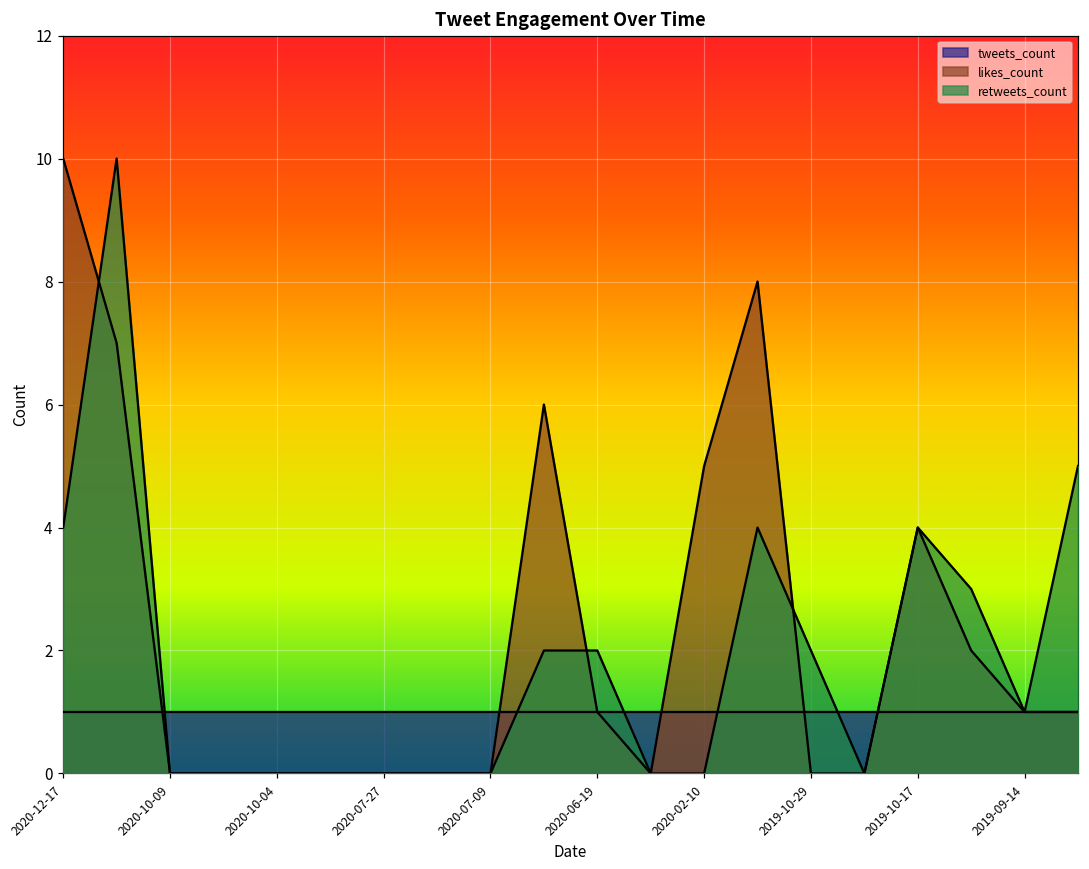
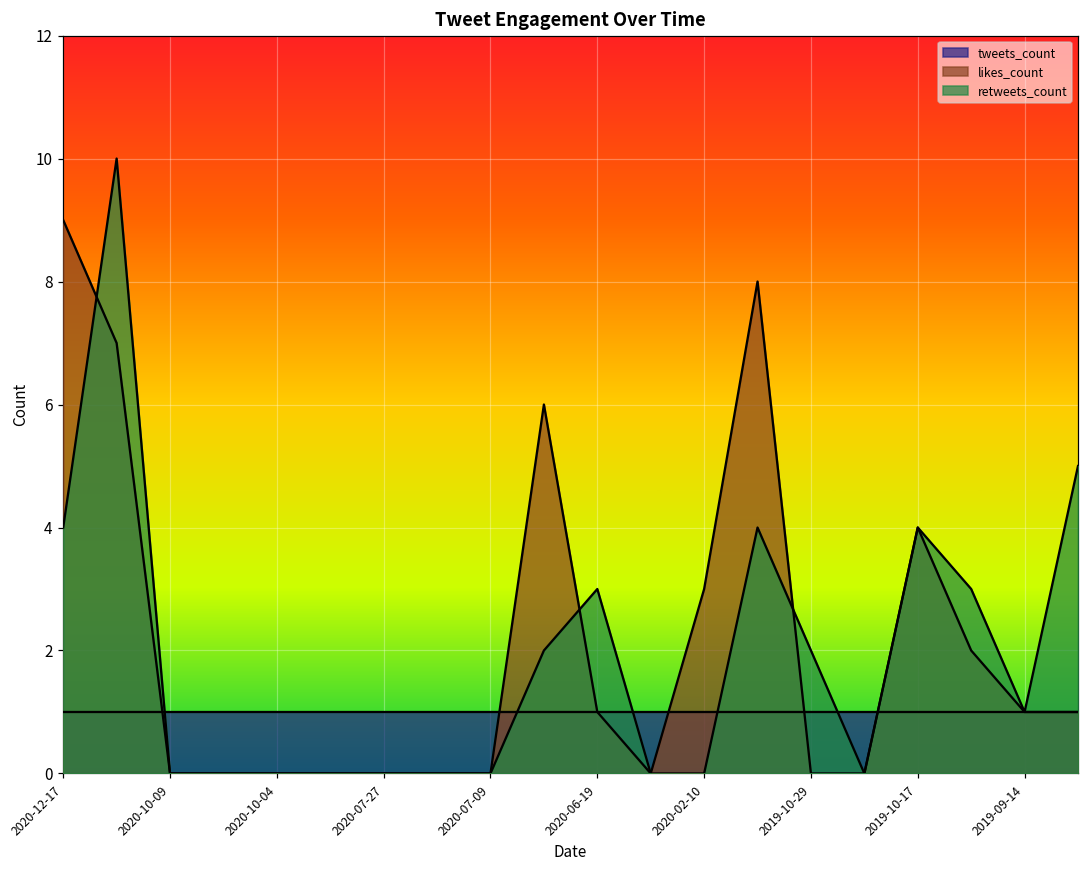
  {
    "tweets_count": {
      "2020-12-17": 1,
      "2020-10-09": 1,
      "2020-10-04": 1,
      "2020-07-27": 1,
      "2020-02-10": 1,
      "2019-10-29": 1,
      "2019-10-17": 1
    },
    "likes_count": {
-     "2020-12-17": 10,
-     "2020-02-10": 5,
+     "2020-12-17": 9,
+     "2020-02-10": 3,
      "2019-10-29": 0
    },
    "retweets_count": {
      "2020-12-17": 4,
-     "2020-06-19": 2,
+     "2020-06-19": 3,
      "2020-02-10": 0,
      "2019-10-29": 2
    }
  }
